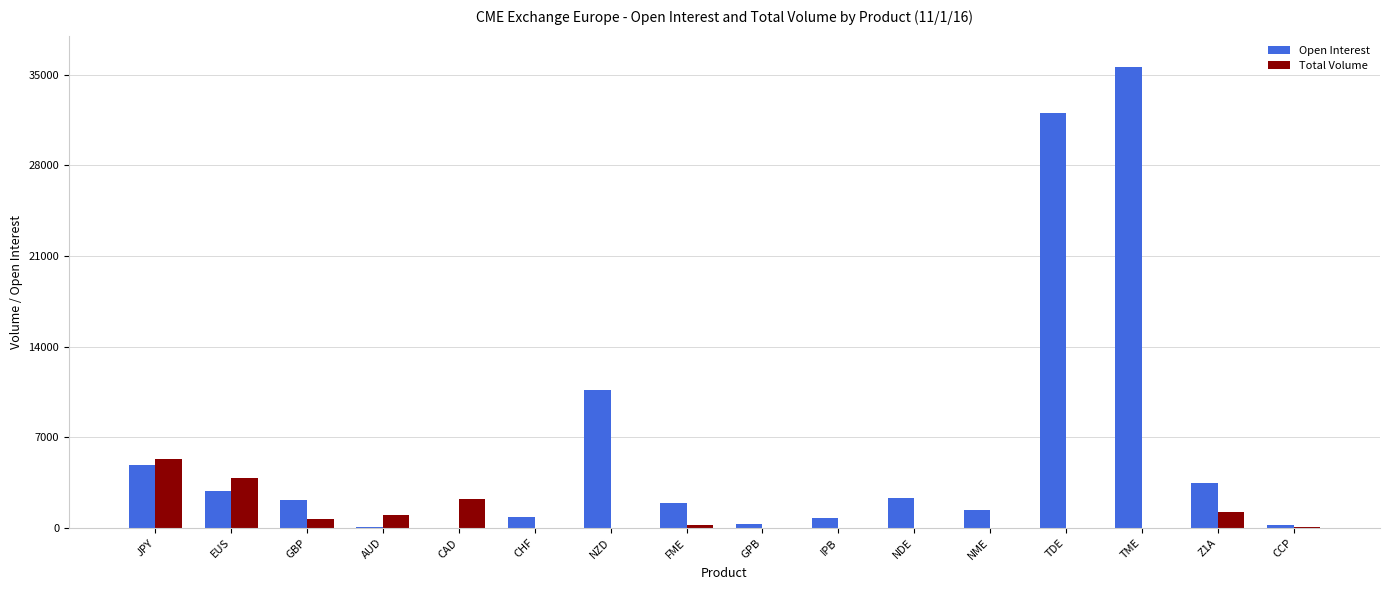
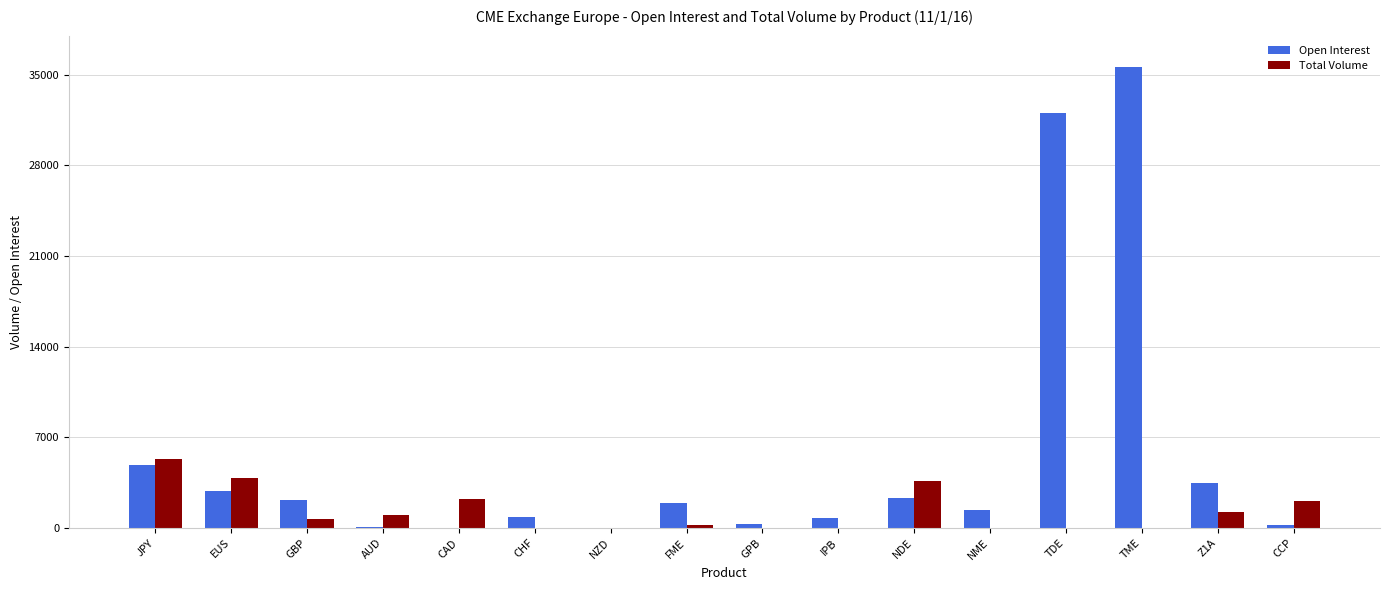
  {
    "Open Interest": {
      "JPY": 4900,
      "EUS": 2900,
      "GBP": 2200,
      "CHF": 900,
-     "NZD": 10700,
+     "NZD": 0,
      "FME": 1900,
      "GPB": 300,
      "IPB": 700,
      "NDE": 2300,
      "NME": 1400,
      "TDE": 32000,
      "TME": 35600,
      "Z1A": 3500,
      "CCP": 200
    },
    "Total Volume": {
      "JPY": 5400,
      "EUS": 3900,
      "GBP": 700,
      "AUD": 1000,
      "CAD": 2300,
      "CHF": 0,
      "NZD": 0,
      "FME": 200,
      "GPB": 0,
      "IPB": 0,
-     "NDE": 0,
+     "NDE": 3600,
      "NME": 0,
      "TDE": 0,
      "TME": 0,
      "Z1A": 1200,
-     "CCP": 100
+     "CCP": 2100
    }
  }
